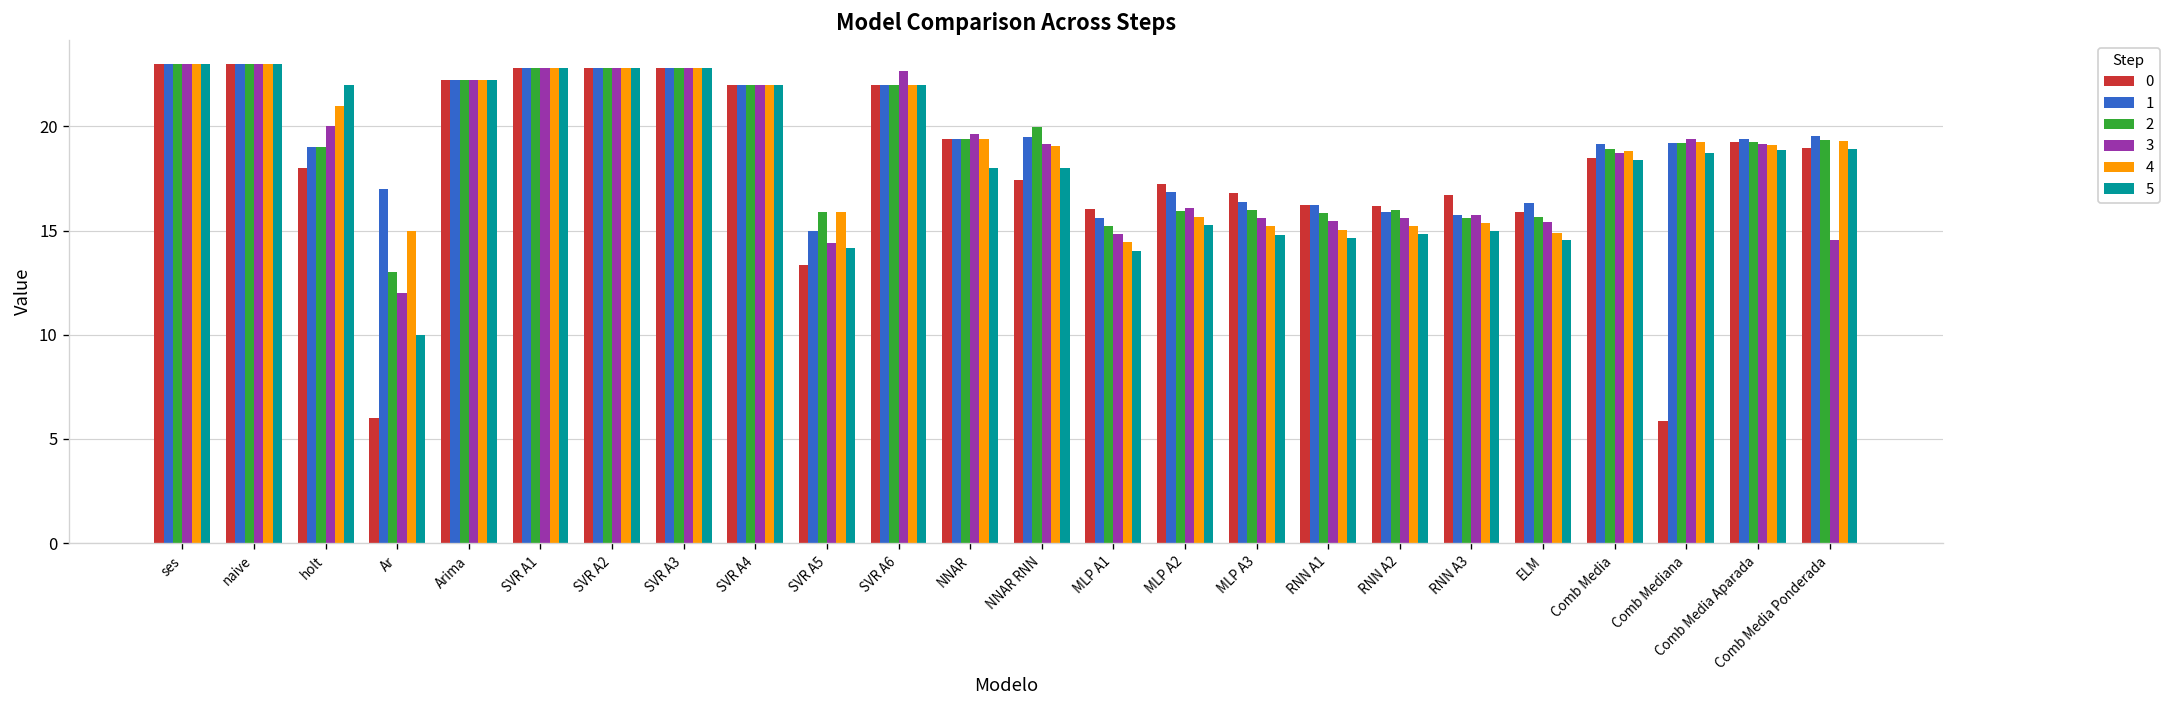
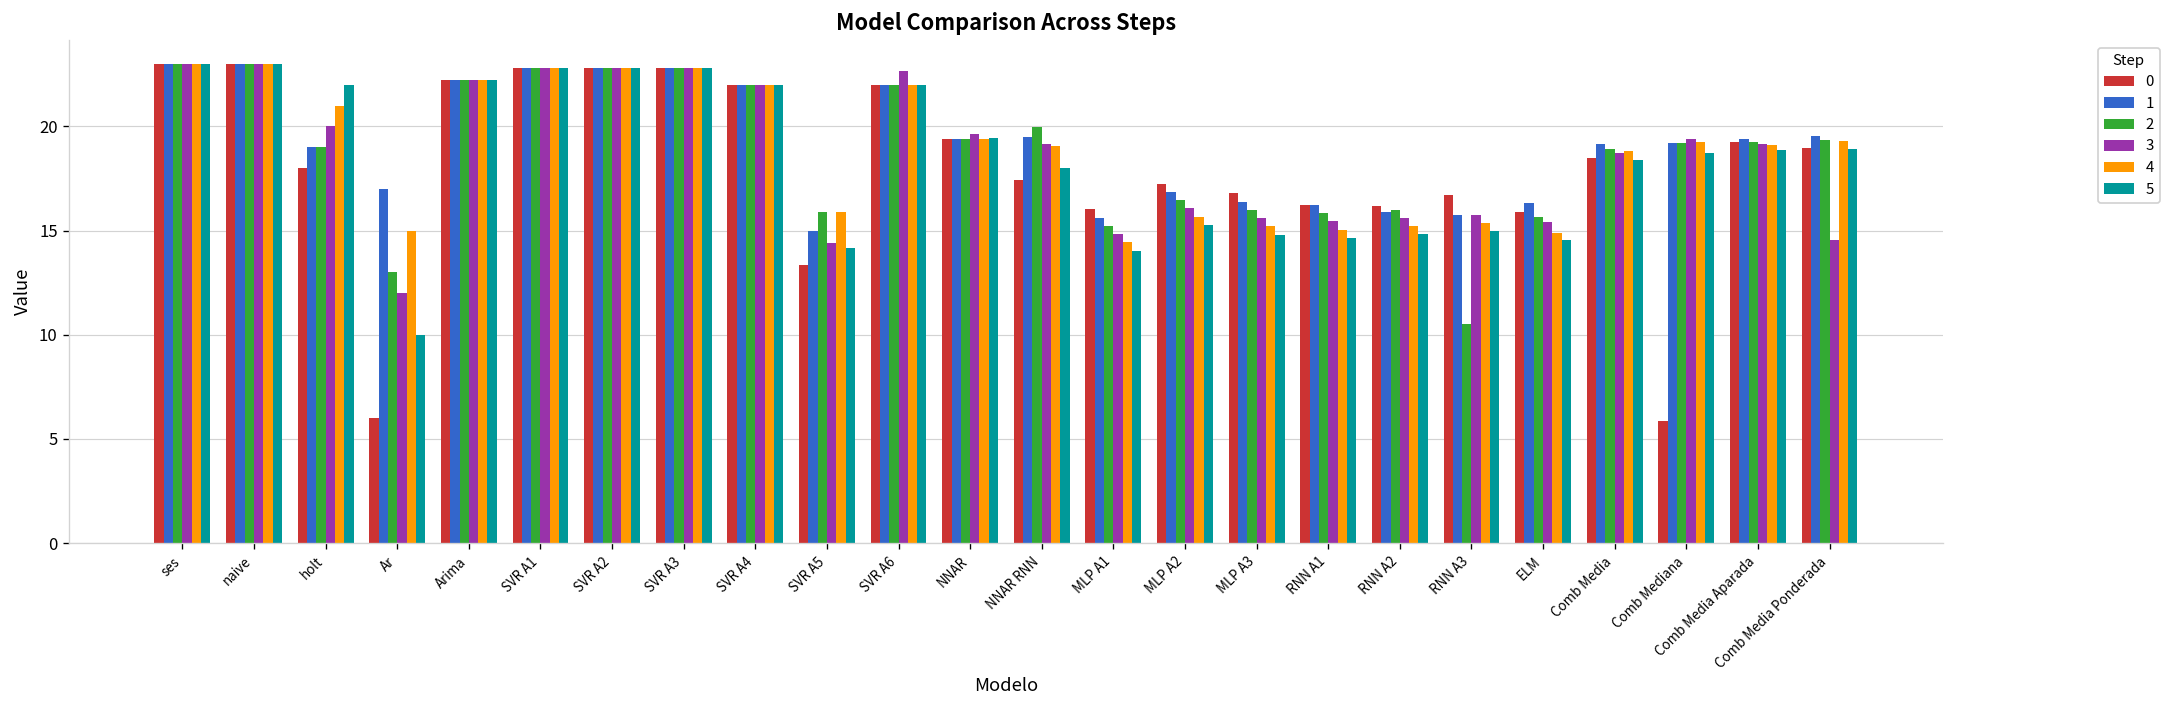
  {
    "0": {
      "ses": 23.0,
      "naive": 23.0,
      "holt": 18.0,
      "Ar": 6.0,
      "Arima": 22.2,
      "SVR A1": 22.8,
      "SVR A2": 22.8,
      "SVR A3": 22.8,
      "SVR A4": 22.0,
      "SVR A5": 13.3,
      "SVR A6": 22.0,
      "NNAR": 19.4,
      "NNAR RNN": 17.4,
      "MLP A1": 16.0,
      "MLP A2": 17.3,
      "MLP A3": 16.8,
      "RNN A1": 16.2,
      "RNN A2": 16.2,
      "RNN A3": 16.7,
      "ELM": 15.9,
      "Comb Media": 18.5,
      "Comb Mediana": 5.8,
      "Comb Media Aparada": 19.2,
      "Comb Media Ponderada": 19.0
    },
    "1": {
      "ses": 23.0,
      "naive": 23.0,
      "holt": 19.0,
      "Ar": 17.0,
      "Arima": 22.2,
      "SVR A1": 22.8,
      "SVR A2": 22.8,
      "SVR A3": 22.8,
      "SVR A4": 22.0,
      "SVR A5": 15.0,
      "SVR A6": 22.0,
      "NNAR": 19.4,
      "NNAR RNN": 19.5,
      "MLP A1": 15.6,
      "MLP A2": 16.9,
      "MLP A3": 16.4,
      "RNN A1": 16.2,
      "RNN A2": 15.9,
      "RNN A3": 15.7,
      "ELM": 16.3,
      "Comb Media": 19.2,
      "Comb Mediana": 19.2,
      "Comb Media Aparada": 19.4,
      "Comb Media Ponderada": 19.5
    },
    "2": {
      "ses": 23.0,
      "naive": 23.0,
      "holt": 19.0,
      "Ar": 13.0,
      "Arima": 22.2,
      "SVR A1": 22.8,
      "SVR A2": 22.8,
      "SVR A3": 22.8,
      "SVR A4": 22.0,
      "SVR A5": 15.9,
      "SVR A6": 22.0,
      "NNAR": 19.4,
      "NNAR RNN": 20.0,
      "MLP A1": 15.2,
-     "MLP A2": 15.9,
+     "MLP A2": 16.5,
      "MLP A3": 16.0,
      "RNN A1": 15.8,
      "RNN A2": 16.0,
-     "RNN A3": 15.6,
+     "RNN A3": 10.5,
      "ELM": 15.6,
      "Comb Media": 18.9,
      "Comb Mediana": 19.2,
      "Comb Media Aparada": 19.3,
      "Comb Media Ponderada": 19.4
    },
    "3": {
      "ses": 23.0,
      "naive": 23.0,
      "holt": 20.0,
      "Ar": 12.0,
      "Arima": 22.2,
      "SVR A1": 22.8,
      "SVR A2": 22.8,
      "SVR A3": 22.8,
      "SVR A4": 22.0,
      "SVR A5": 14.4,
      "SVR A6": 22.6,
      "NNAR": 19.7,
      "NNAR RNN": 19.1,
      "MLP A1": 14.8,
      "MLP A2": 16.1,
      "MLP A3": 15.6,
      "RNN A1": 15.4,
      "RNN A2": 15.6,
      "RNN A3": 15.8,
      "ELM": 15.4,
      "Comb Media": 18.7,
      "Comb Mediana": 19.4,
      "Comb Media Aparada": 19.2,
      "Comb Media Ponderada": 14.5
    },
    "4": {
      "ses": 23.0,
      "naive": 23.0,
      "holt": 21.0,
      "Ar": 15.0,
      "Arima": 22.2,
      "SVR A1": 22.8,
      "SVR A2": 22.8,
      "SVR A3": 22.8,
      "SVR A4": 22.0,
      "SVR A5": 15.9,
      "SVR A6": 22.0,
      "NNAR": 19.4,
      "NNAR RNN": 19.1,
      "MLP A1": 14.4,
      "MLP A2": 15.7,
      "MLP A3": 15.2,
      "RNN A1": 15.0,
      "RNN A2": 15.2,
      "RNN A3": 15.4,
      "ELM": 14.9,
      "Comb Media": 18.8,
      "Comb Mediana": 19.2,
      "Comb Media Aparada": 19.1,
      "Comb Media Ponderada": 19.3
    },
    "5": {
      "ses": 23.0,
      "naive": 23.0,
      "holt": 22.0,
      "Ar": 10.0,
      "Arima": 22.2,
      "SVR A1": 22.8,
      "SVR A2": 22.8,
      "SVR A3": 22.8,
      "SVR A4": 22.0,
      "SVR A5": 14.2,
      "SVR A6": 22.0,
-     "NNAR": 18.0,
+     "NNAR": 19.5,
      "NNAR RNN": 18.0,
      "MLP A1": 14.0,
      "MLP A2": 15.3,
      "MLP A3": 14.8,
      "RNN A1": 14.7,
      "RNN A2": 14.8,
      "RNN A3": 15.0,
      "ELM": 14.6,
      "Comb Media": 18.4,
      "Comb Mediana": 18.7,
      "Comb Media Aparada": 18.9,
      "Comb Media Ponderada": 18.9
    }
  }
